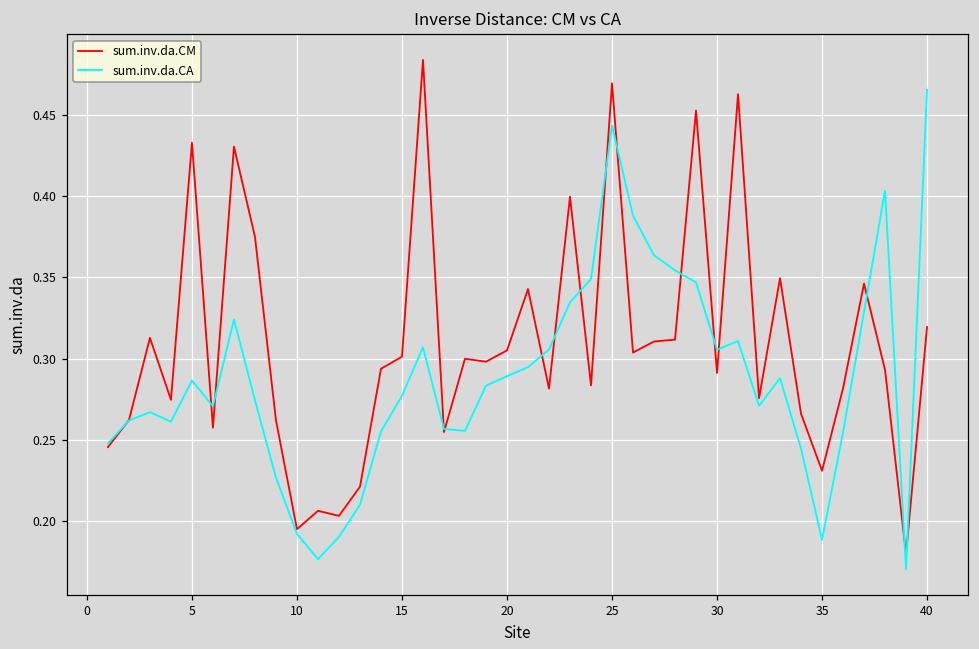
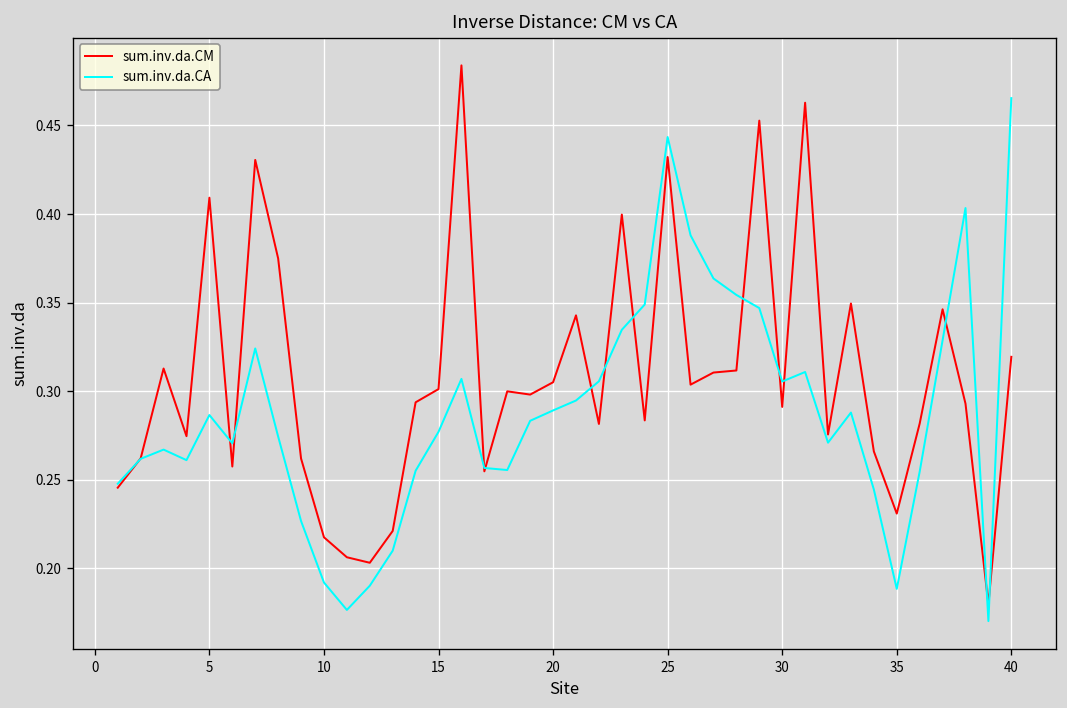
  {
    "sum.inv.da.CM": {
-     "5": 0.433,
-     "10": 0.195,
+     "5": 0.409,
+     "10": 0.218,
      "15": 0.301,
      "20": 0.305,
-     "25": 0.469,
+     "25": 0.432,
      "30": 0.291,
      "35": 0.231,
      "40": 0.319
    },
    "sum.inv.da.CA": {
      "5": 0.287,
      "10": 0.192,
      "15": 0.277,
      "20": 0.289,
      "25": 0.443,
      "30": 0.305,
      "35": 0.188,
      "40": 0.465
    }
  }
